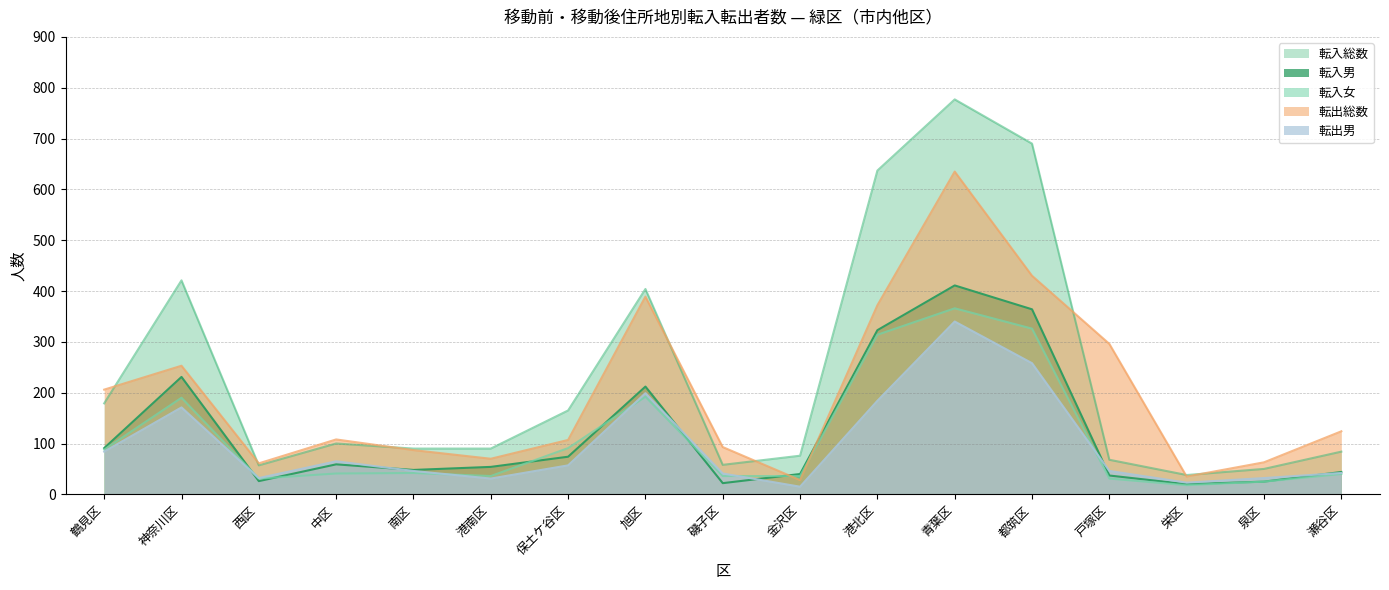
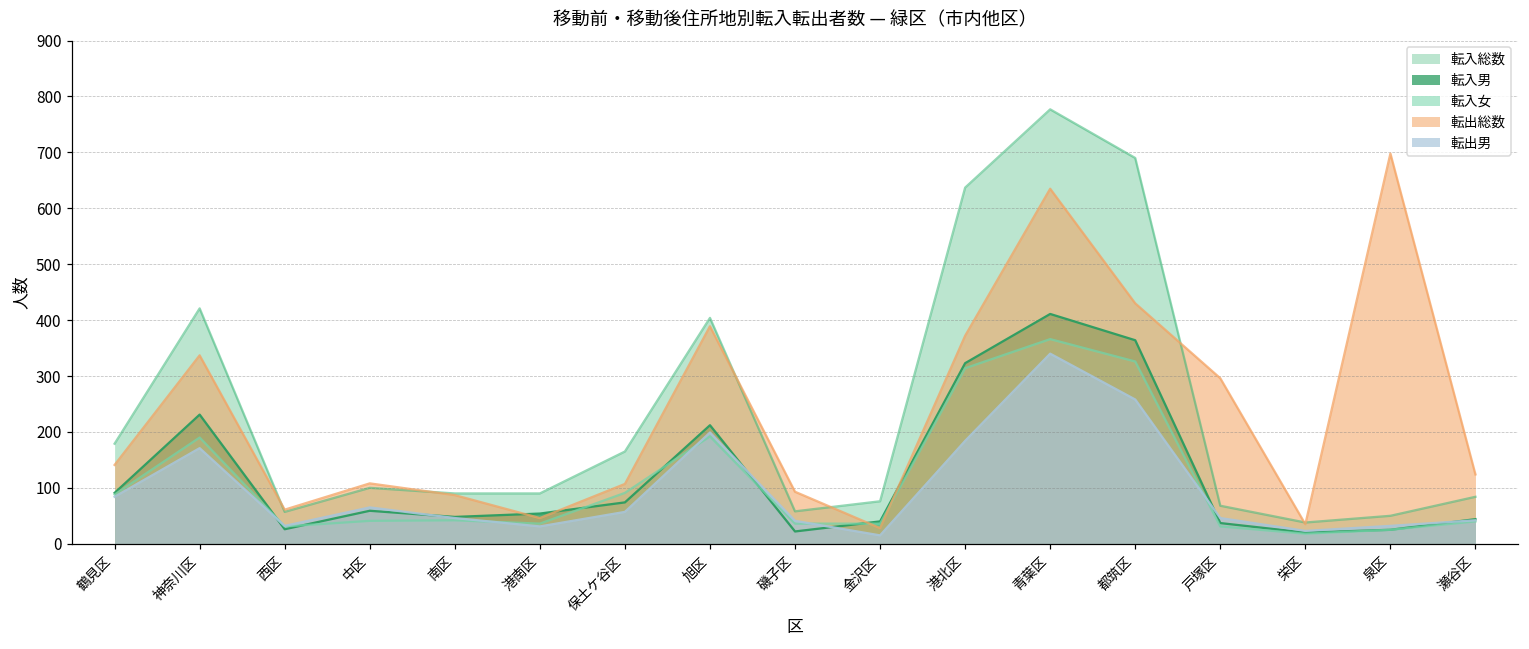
  {
    "転出総数": {
-     "鶴見区": 210,
-     "神奈川区": 250,
+     "鶴見区": 140,
+     "神奈川区": 340,
      "中区": 110,
-     "港南区": 70,
+     "港南区": 50,
      "保土ケ谷区": 110,
      "旭区": 390,
      "磯子区": 90,
      "金沢区": 30,
      "港北区": 370,
      "青葉区": 640,
      "都筑区": 430,
      "戸塚区": 300,
-     "泉区": 60,
+     "泉区": 700,
      "瀬谷区": 120
    }
  }
